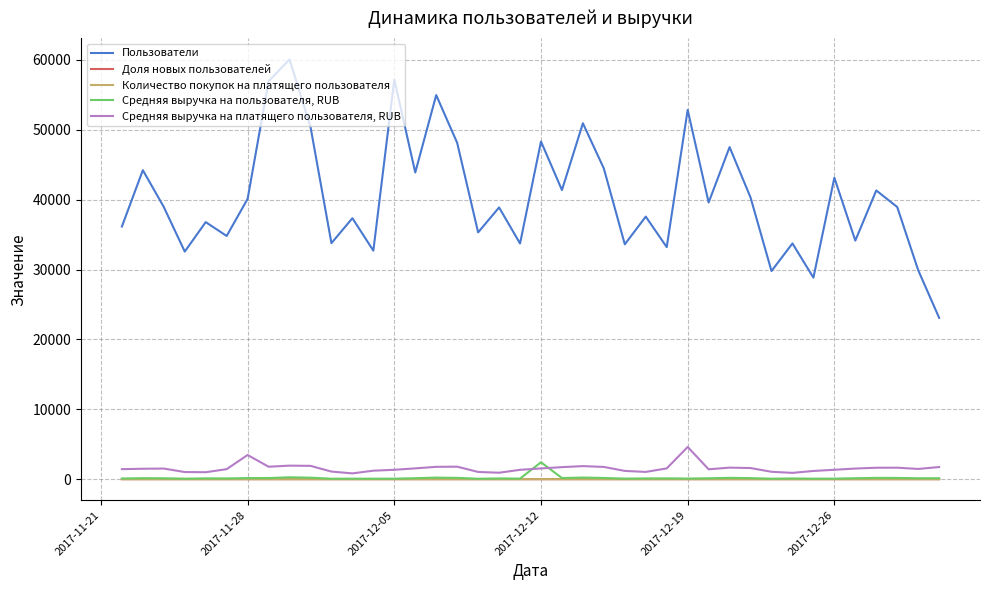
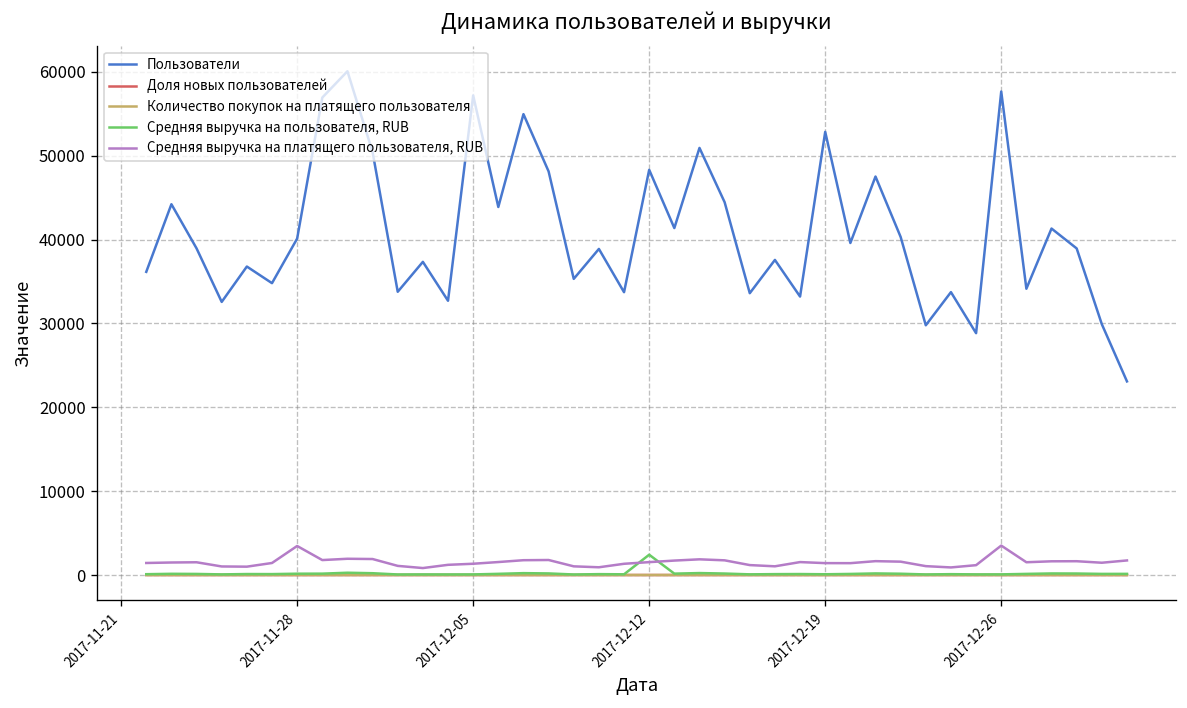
  {
    "Пользователи": {
      "2017-11-28": 40000,
      "2017-12-12": 48000,
      "2017-12-19": 53000,
-     "2017-12-26": 43000
+     "2017-12-26": 58000
    },
    "Количество покупок на платящего пользователя": {
      "2017-12-12": 0
    },
    "Средняя выручка на пользователя, RUB": {
      "2017-12-12": 2000
    },
    "Средняя выручка на платящего пользователя, RUB": {
      "2017-11-28": 3000,
      "2017-12-05": 1000,
      "2017-12-12": 2000,
-     "2017-12-19": 5000,
-     "2017-12-26": 1000
+     "2017-12-19": 1000,
+     "2017-12-26": 4000
    }
  }
